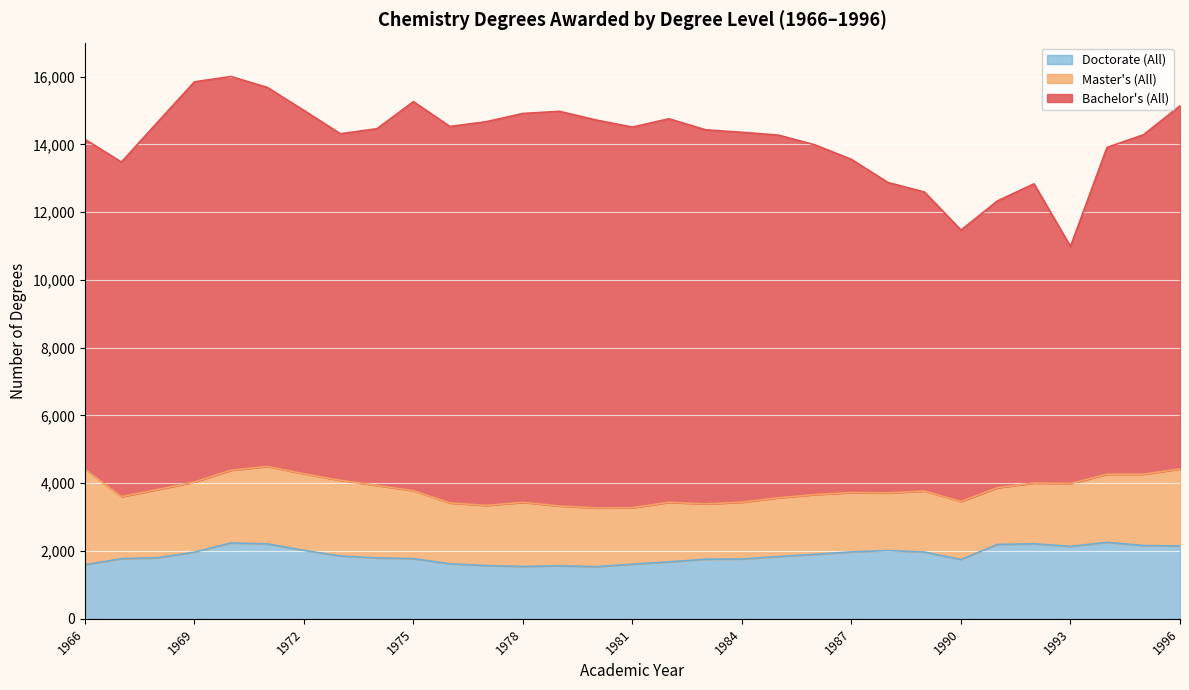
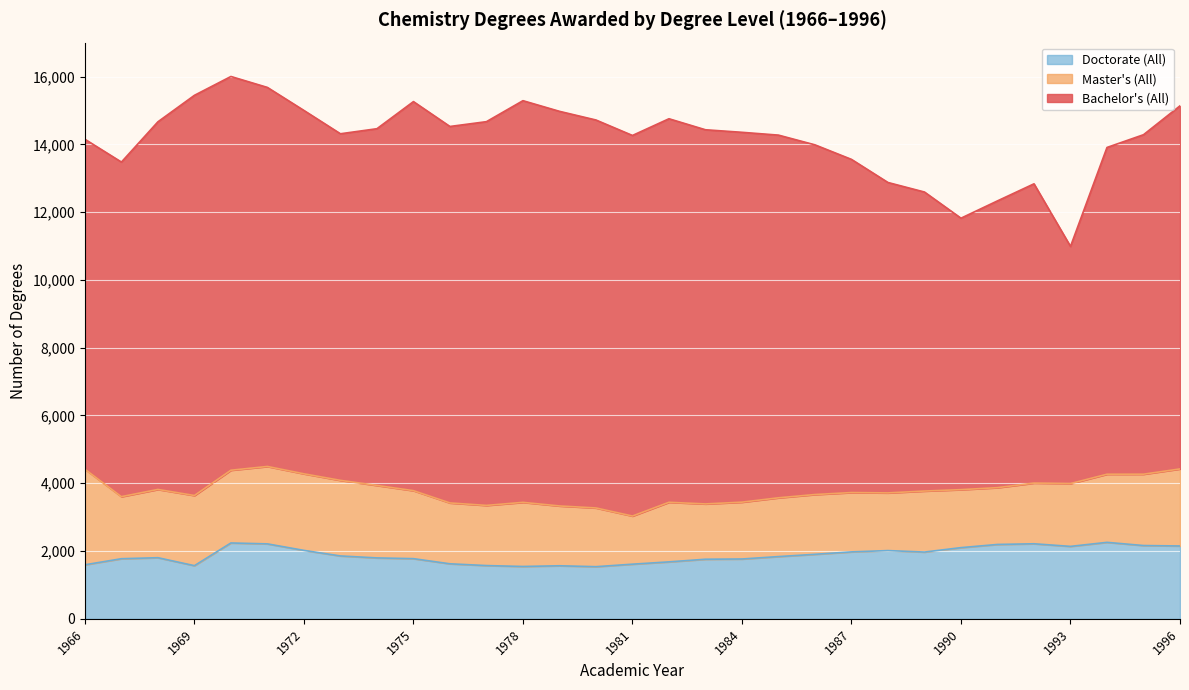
  {
    "Doctorate (All)": {
      "1966": "1,600",
-     "1969": "2,000",
+     "1969": "1,600",
      "1972": "2,000",
      "1975": "1,800",
      "1978": "1,500",
      "1981": "1,600",
      "1984": "1,800",
      "1987": "2,000",
-     "1990": "1,800",
+     "1990": "2,100",
      "1993": "2,100",
      "1996": "2,100"
    },
    "Master's (All)": {
      "1966": "2,800",
      "1969": "2,100",
      "1972": "2,300",
      "1975": "2,000",
      "1978": "1,900",
-     "1981": "1,700",
+     "1981": "1,400",
      "1984": "1,700",
      "1987": "1,800",
      "1990": "1,700",
      "1993": "1,900",
      "1996": "2,300"
    },
    "Bachelor's (All)": {
      "1966": "9,700",
      "1969": "11,800",
      "1972": "10,700",
      "1975": "11,500",
-     "1978": "11,500",
+     "1978": "11,900",
      "1981": "11,200",
      "1984": "10,900",
      "1987": "9,800",
      "1990": "8,000",
      "1993": "7,000",
      "1996": "10,700"
    }
  }
